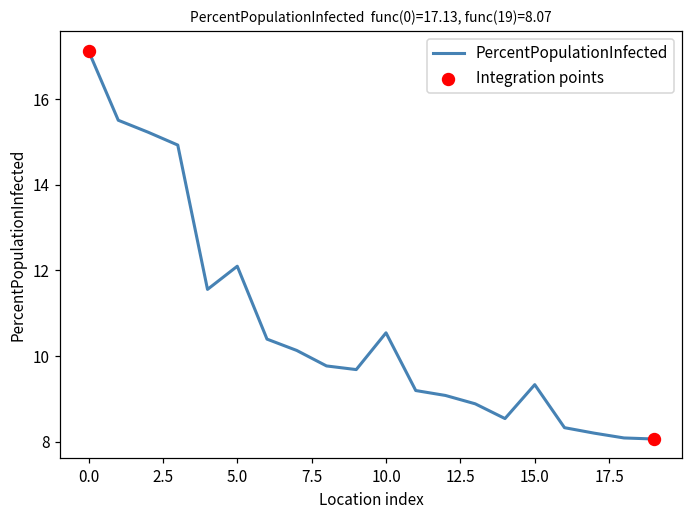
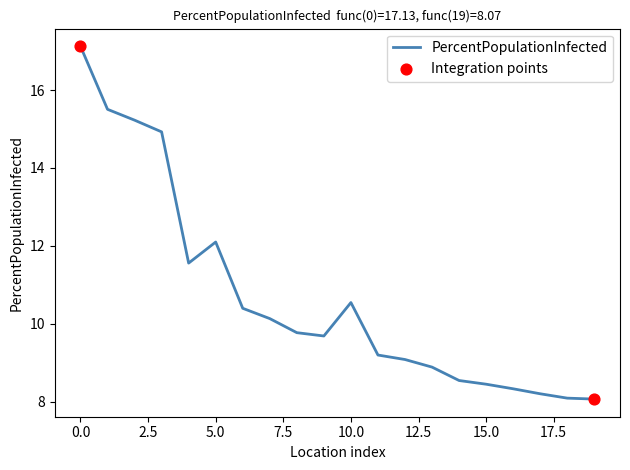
  {
    "PercentPopulationInfected": {
      "5.0": 12.1,
      "10.0": 10.5,
-     "15.0": 9.3
+     "15.0": 8.4
    }
  }
